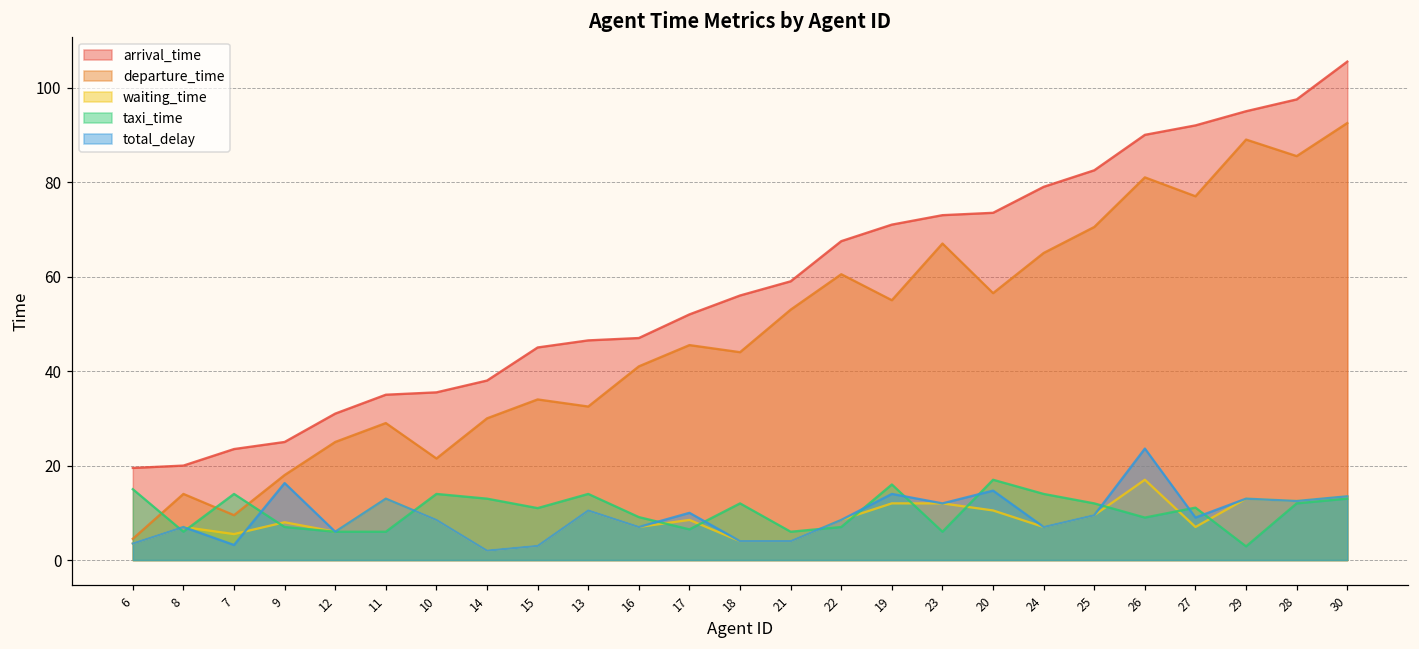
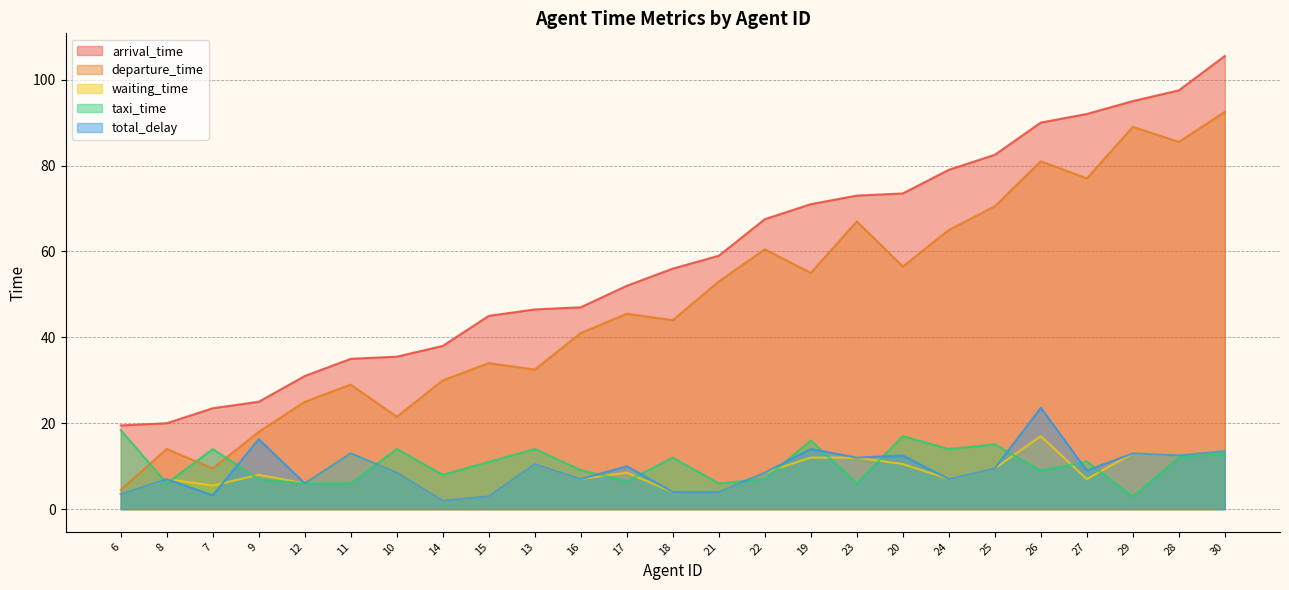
  {
    "taxi_time": {
-     "6": 15,
+     "6": 18,
      "8": 6,
      "7": 14,
      "9": 7,
      "11": 6,
      "10": 14,
-     "14": 13,
+     "14": 8,
      "15": 11,
      "13": 14,
      "16": 9,
      "17": 7,
      "18": 12,
      "21": 6,
      "22": 7,
      "19": 16,
      "23": 6,
      "20": 17,
      "24": 14,
-     "25": 12,
+     "25": 15,
      "26": 9,
      "27": 11,
      "29": 3
    },
    "total_delay": {
      "7": 3,
      "9": 16,
      "17": 10,
      "19": 14,
-     "20": 15,
+     "20": 13,
      "26": 24,
      "27": 9
    }
  }
